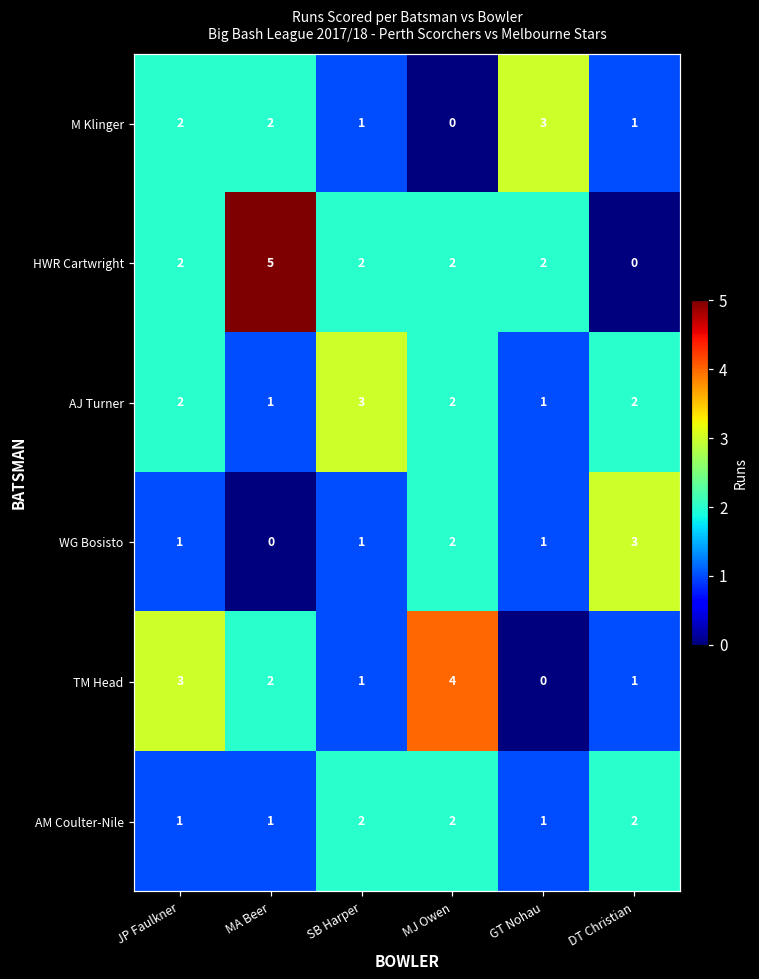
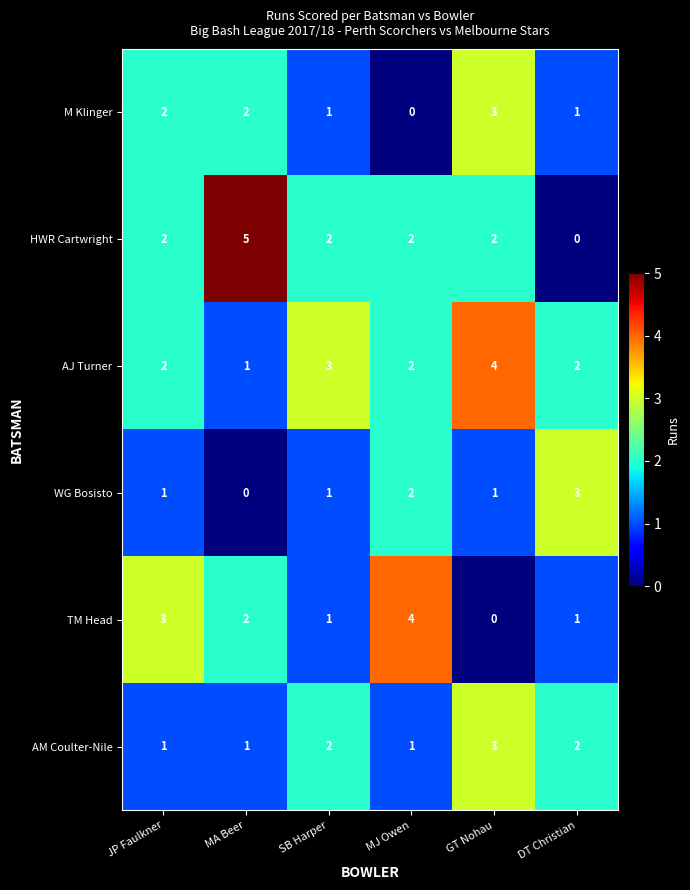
  {
    "M Klinger": {
      "JP Faulkner": 2,
      "MA Beer": 2,
      "SB Harper": 1,
      "MJ Owen": 0,
      "GT Nohau": 3,
      "DT Christian": 1
    },
    "HWR Cartwright": {
      "JP Faulkner": 2,
      "MA Beer": 5,
      "SB Harper": 2,
      "MJ Owen": 2,
      "GT Nohau": 2,
      "DT Christian": 0
    },
    "AJ Turner": {
      "JP Faulkner": 2,
      "MA Beer": 1,
      "SB Harper": 3,
      "MJ Owen": 2,
-     "GT Nohau": 1,
+     "GT Nohau": 4,
      "DT Christian": 2
    },
    "WG Bosisto": {
      "JP Faulkner": 1,
      "MA Beer": 0,
      "SB Harper": 1,
      "MJ Owen": 2,
      "GT Nohau": 1,
      "DT Christian": 3
    },
    "TM Head": {
      "JP Faulkner": 3,
      "MA Beer": 2,
      "SB Harper": 1,
      "MJ Owen": 4,
      "GT Nohau": 0,
      "DT Christian": 1
    },
    "AM Coulter-Nile": {
      "JP Faulkner": 1,
      "MA Beer": 1,
      "SB Harper": 2,
-     "MJ Owen": 2,
-     "GT Nohau": 1,
+     "MJ Owen": 1,
+     "GT Nohau": 3,
      "DT Christian": 2
    }
  }
